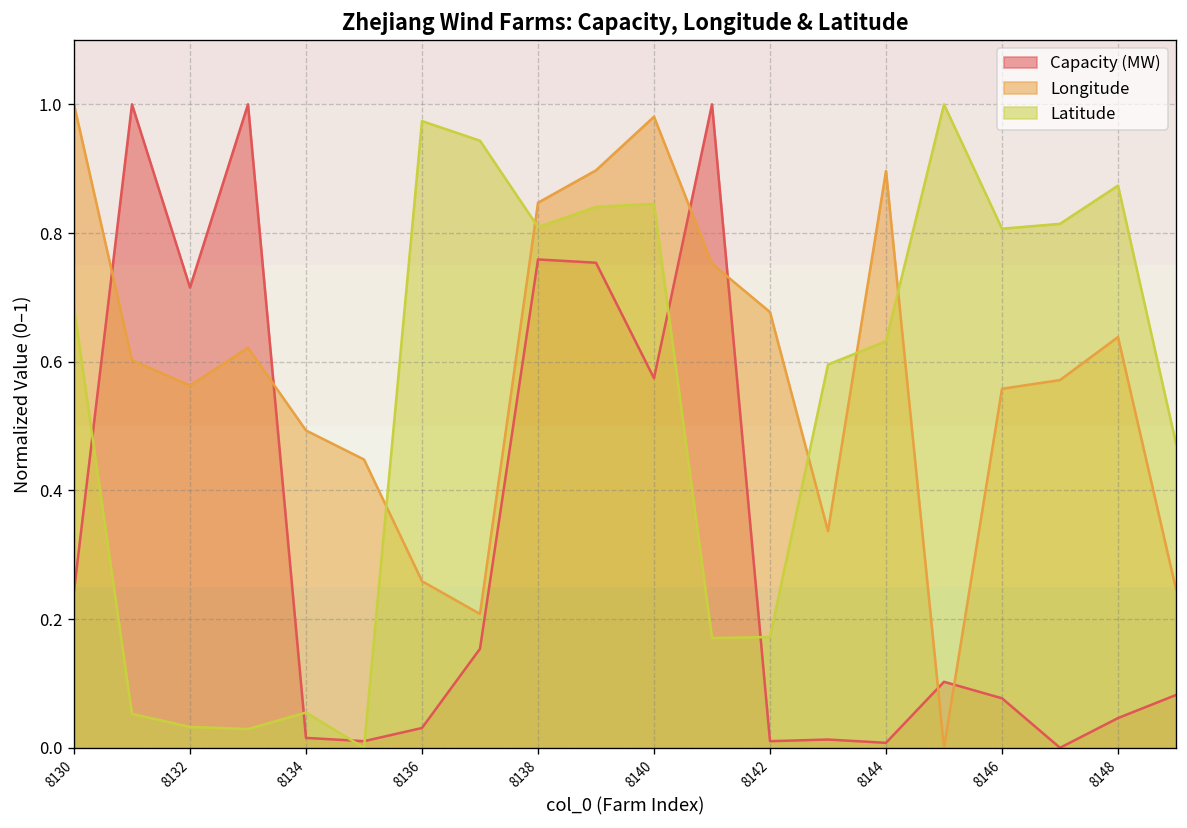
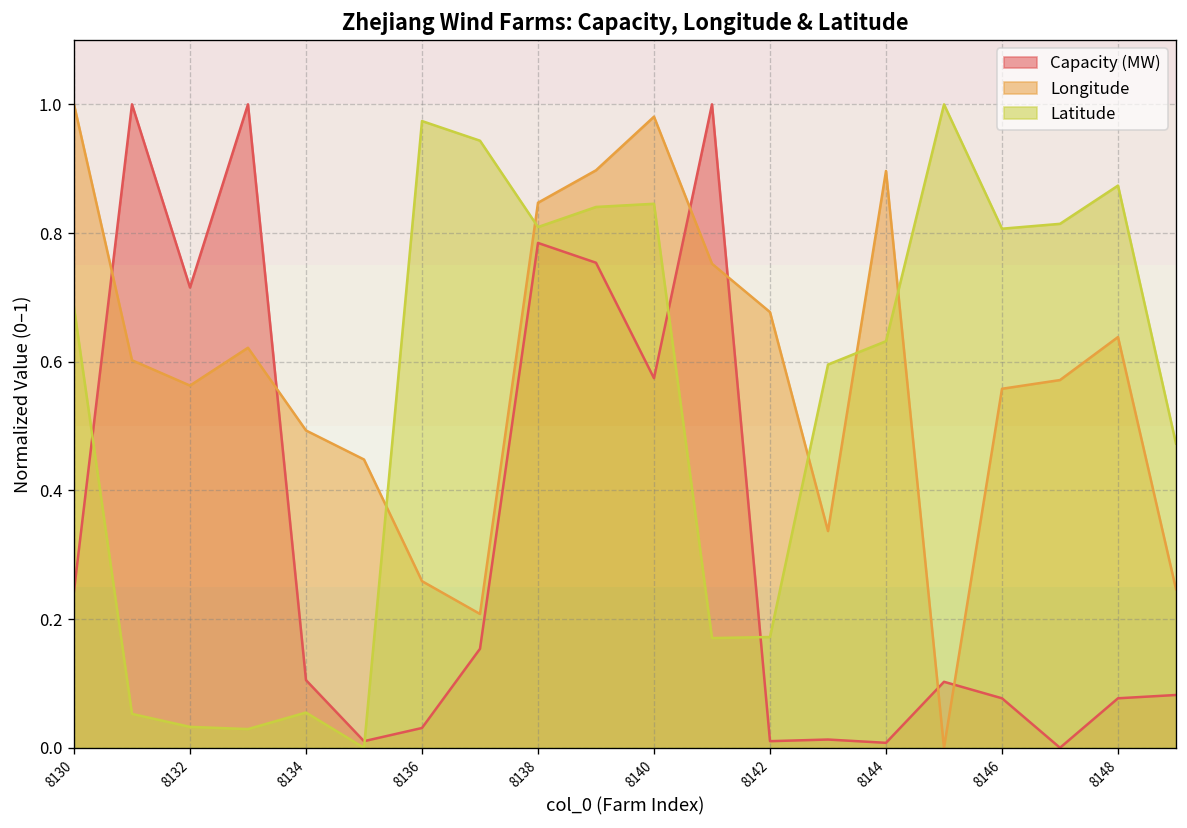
  {
    "Capacity (MW)": {
      "8130": 0.24,
      "8132": 0.72,
-     "8134": 0.02,
+     "8134": 0.11,
      "8136": 0.03,
-     "8138": 0.76,
+     "8138": 0.78,
      "8140": 0.57,
      "8142": 0.01,
      "8144": 0.01,
      "8146": 0.08,
-     "8148": 0.05
+     "8148": 0.08
    }
  }
